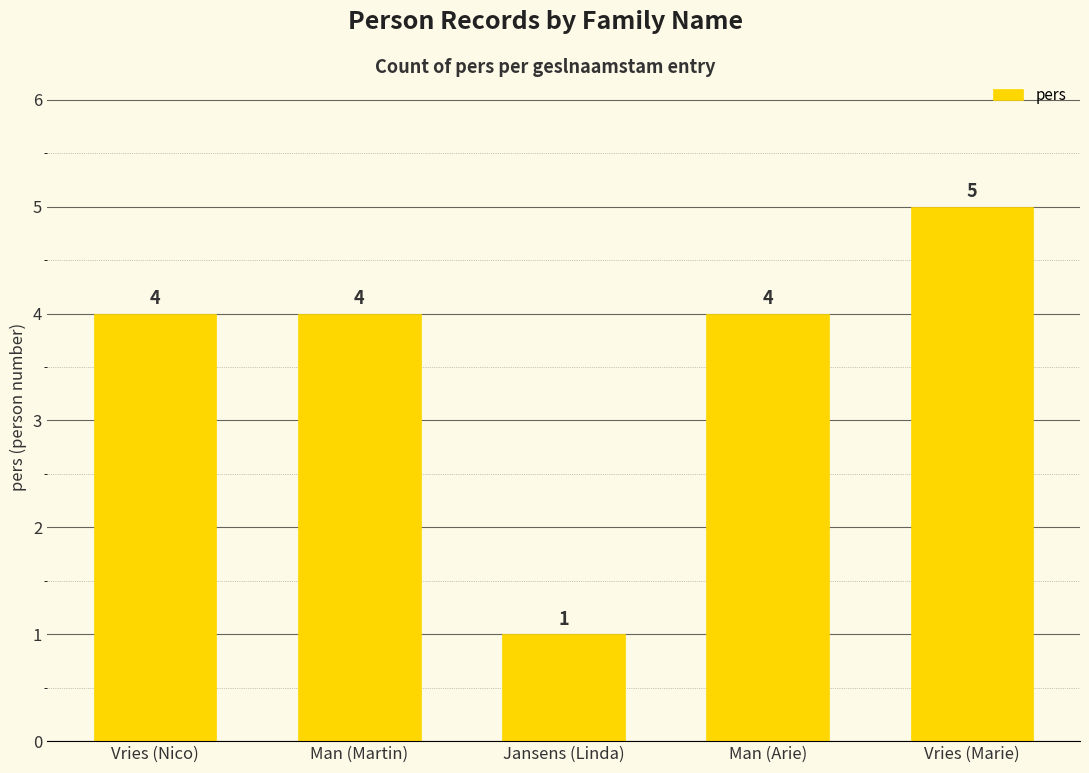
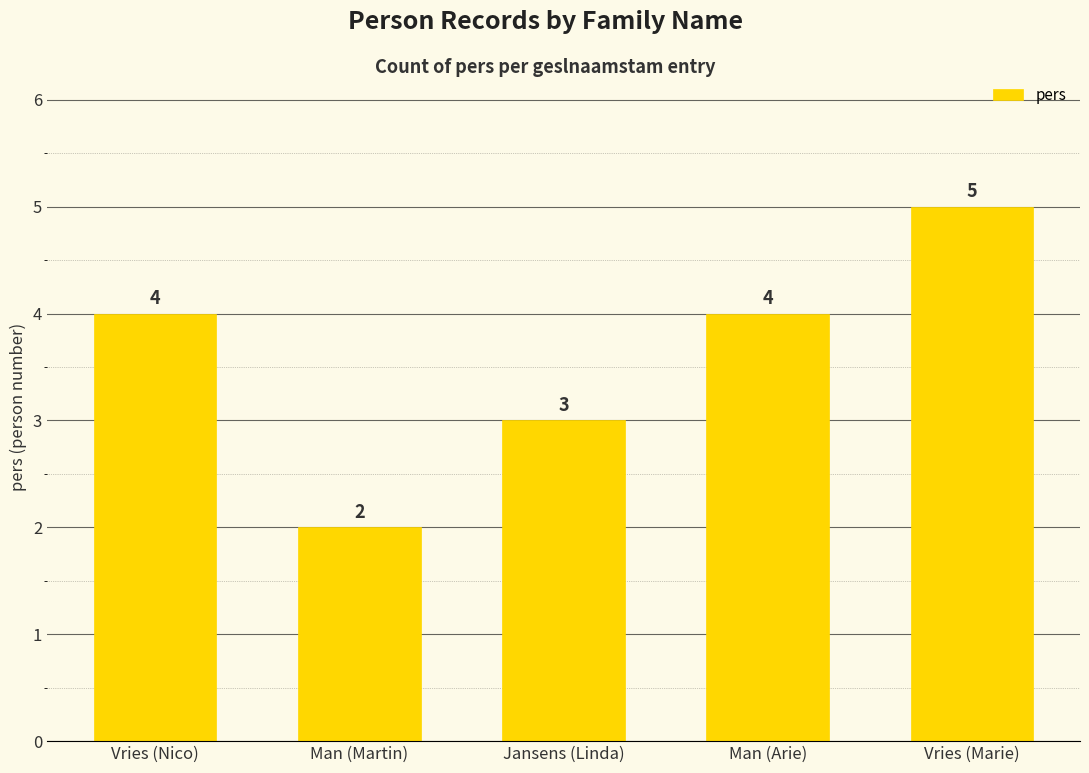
  {
    "Vries (Nico)": 4,
-   "Man (Martin)": 4,
-   "Jansens (Linda)": 1,
+   "Man (Martin)": 2,
+   "Jansens (Linda)": 3,
    "Man (Arie)": 4,
    "Vries (Marie)": 5
  }
